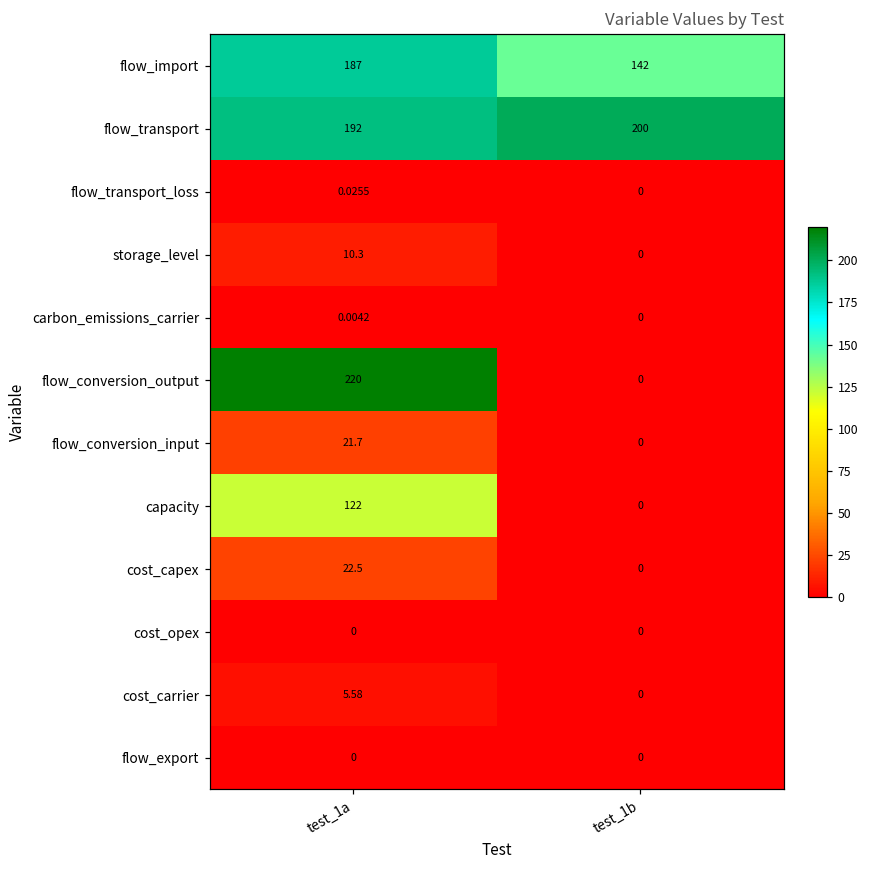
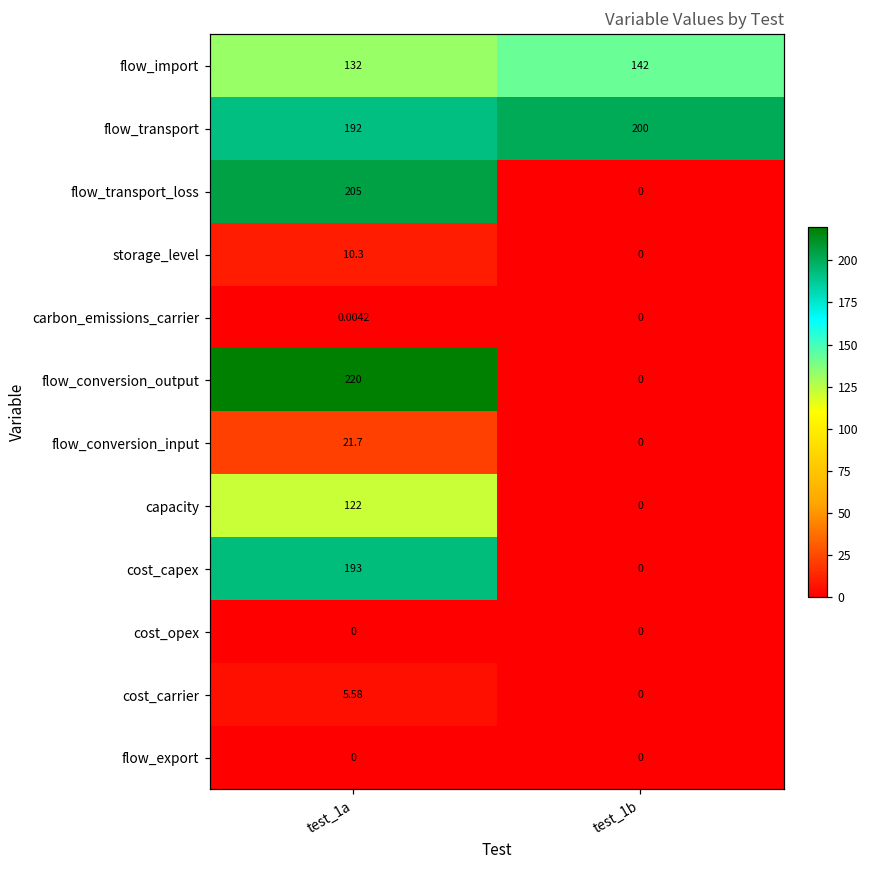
  {
    "flow_import": {
-     "test_1a": 187,
+     "test_1a": 132,
      "test_1b": 142
    },
    "flow_transport": {
      "test_1a": 192,
      "test_1b": 200
    },
    "flow_transport_loss": {
-     "test_1a": 0.0255,
+     "test_1a": 205,
      "test_1b": 0
    },
    "storage_level": {
      "test_1a": 10.3,
      "test_1b": 0
    },
    "carbon_emissions_carrier": {
      "test_1a": 0.0042,
      "test_1b": 0
    },
    "flow_conversion_output": {
      "test_1a": 220,
      "test_1b": 0
    },
    "flow_conversion_input": {
      "test_1a": 21.7,
      "test_1b": 0
    },
    "capacity": {
      "test_1a": 122,
      "test_1b": 0
    },
    "cost_capex": {
-     "test_1a": 22.5,
+     "test_1a": 193,
      "test_1b": 0
    },
    "cost_opex": {
      "test_1a": 0,
      "test_1b": 0
    },
    "cost_carrier": {
      "test_1a": 5.58,
      "test_1b": 0
    },
    "flow_export": {
      "test_1a": 0,
      "test_1b": 0
    }
  }
